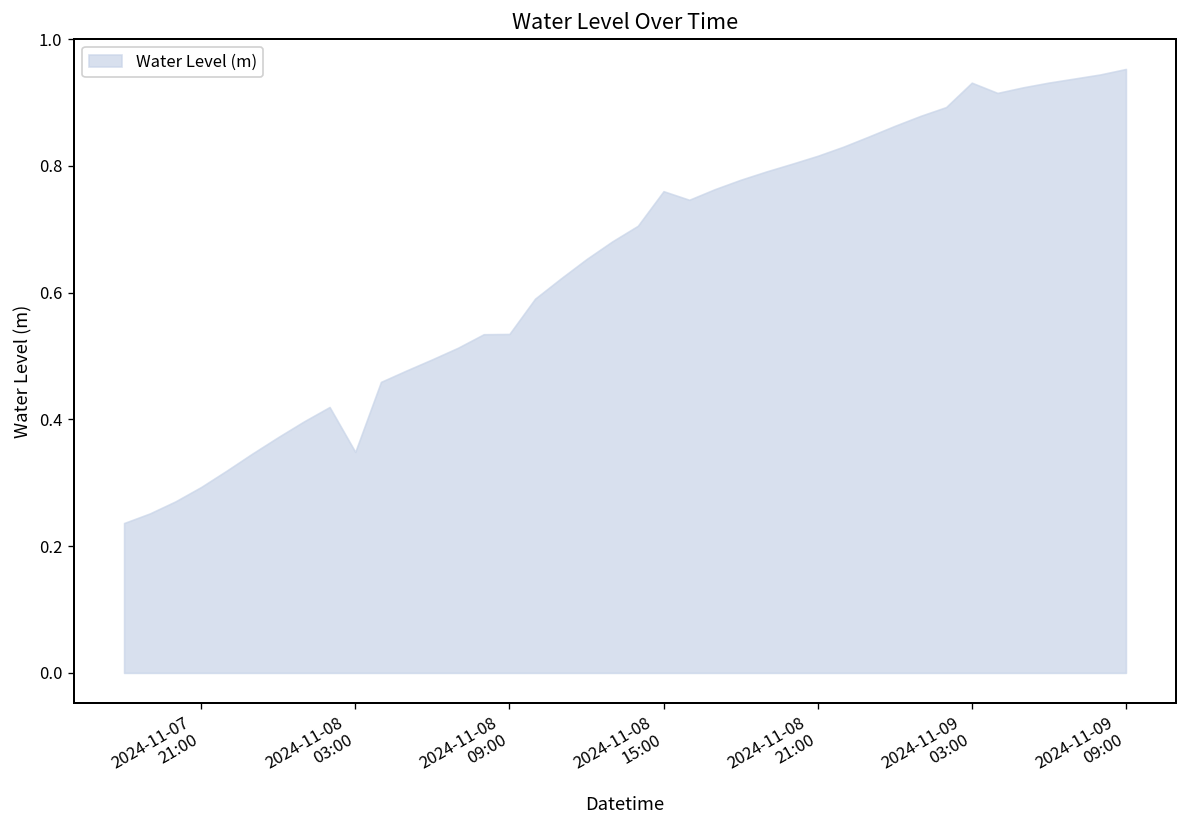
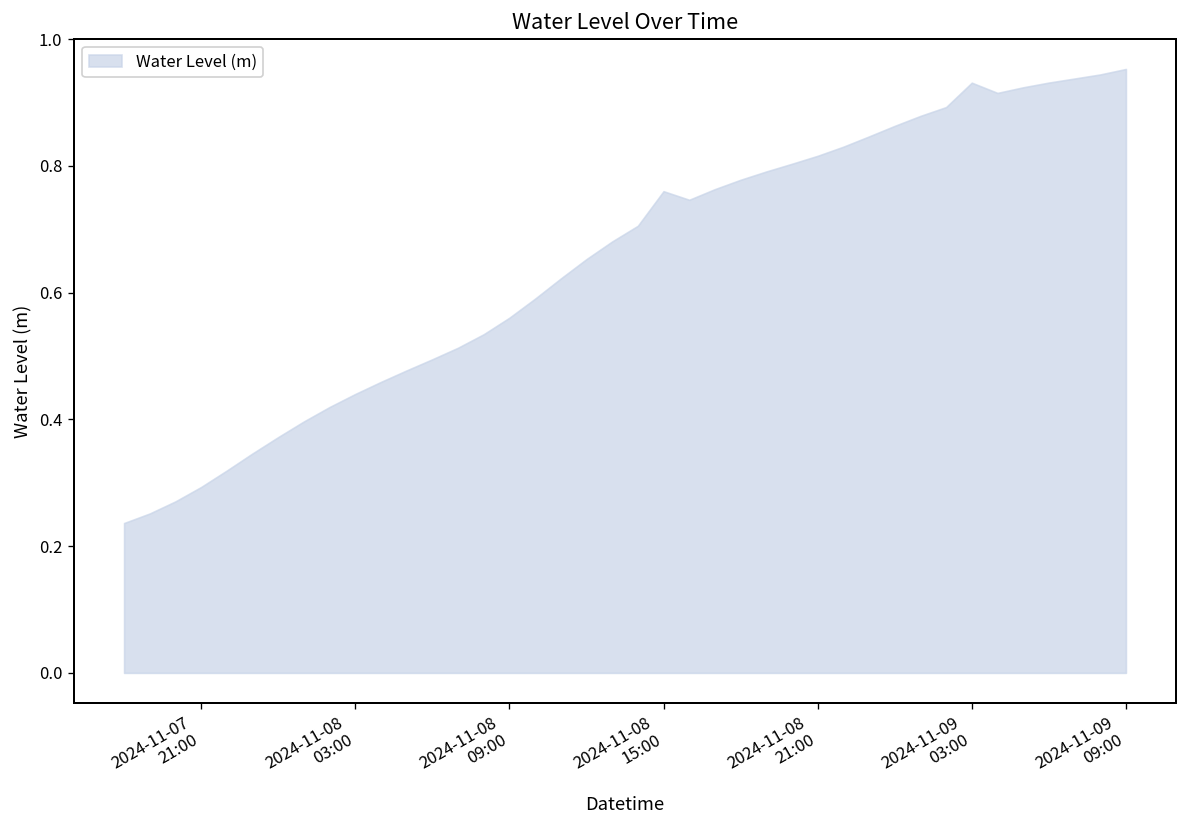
  {
    "2024-11-07 21:00": 0.29,
-   "2024-11-08 03:00": 0.35,
-   "2024-11-08 09:00": 0.53,
+   "2024-11-08 03:00": 0.44,
+   "2024-11-08 09:00": 0.56,
    "2024-11-08 15:00": 0.76,
    "2024-11-08 21:00": 0.82,
    "2024-11-09 03:00": 0.93,
    "2024-11-09 09:00": 0.95
  }
